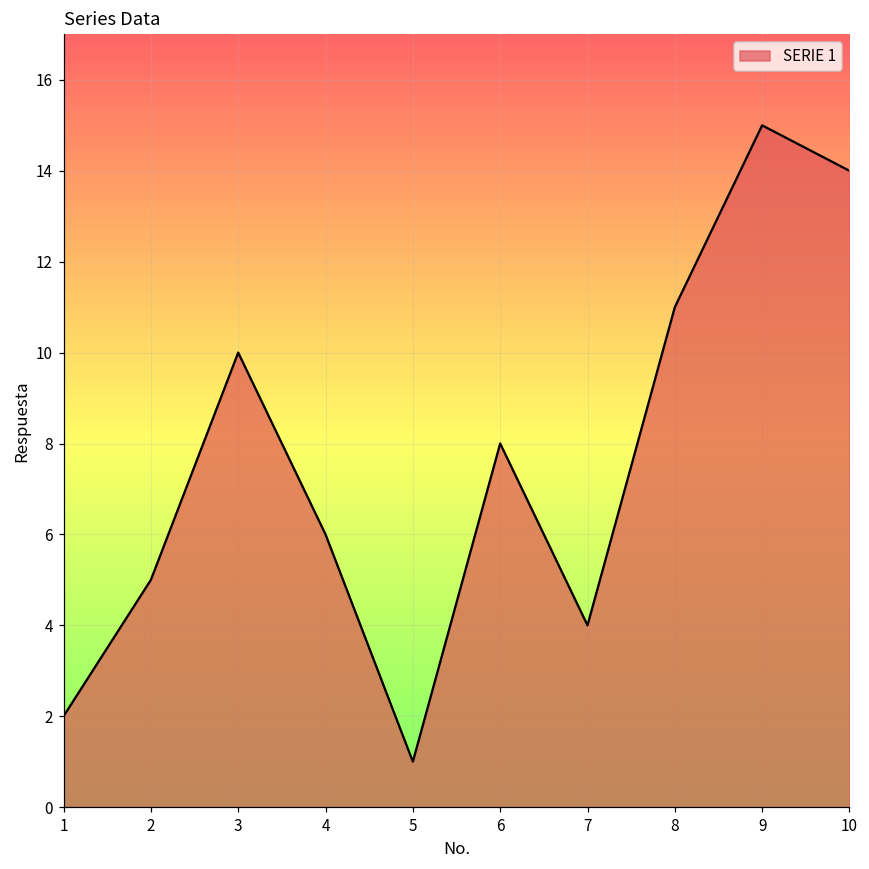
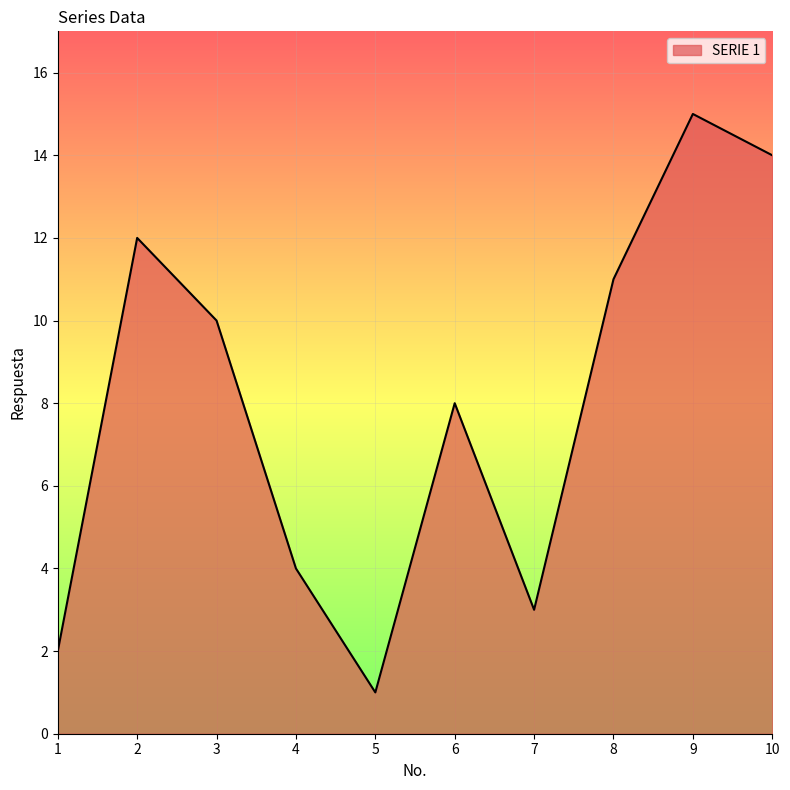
  {
    "1": 2,
-   "2": 5,
+   "2": 12,
    "3": 10,
-   "4": 6,
+   "4": 4,
    "5": 1,
    "6": 8,
-   "7": 4,
+   "7": 3,
    "8": 11,
    "9": 15,
    "10": 14
  }
